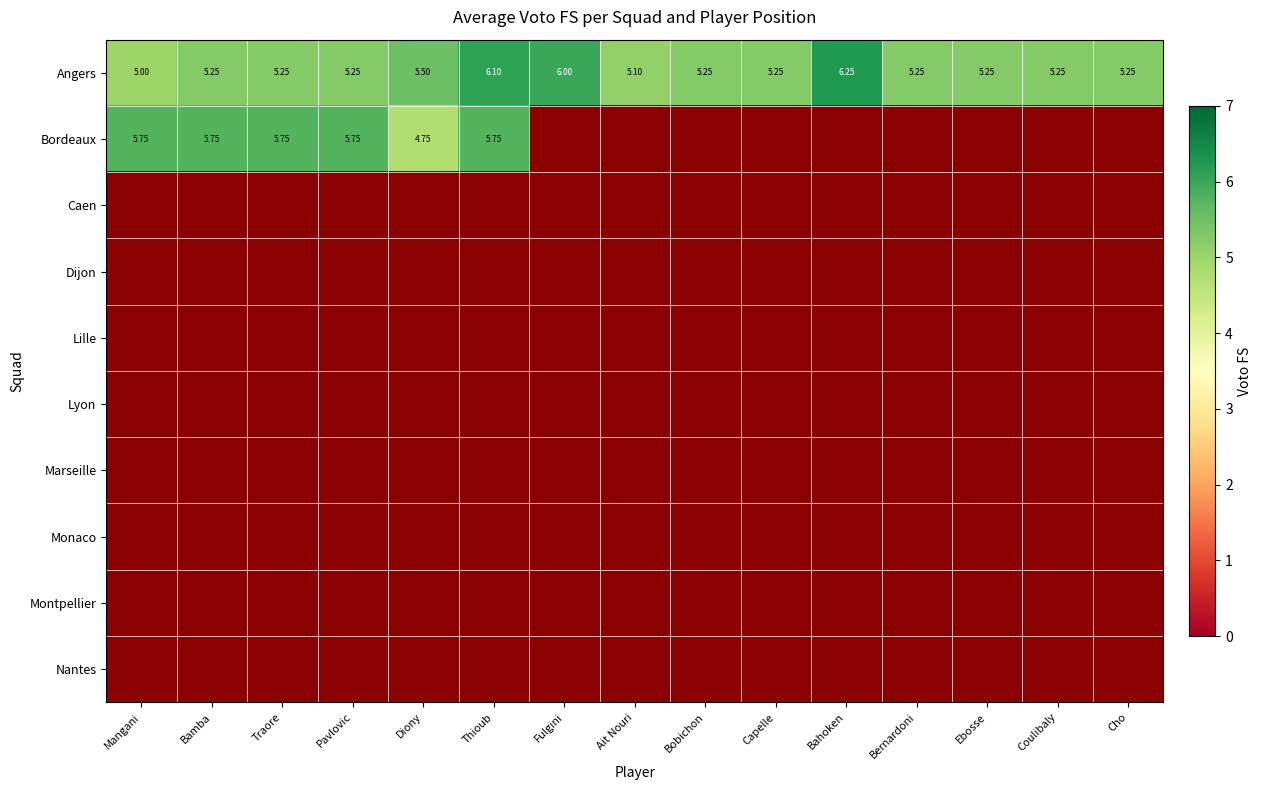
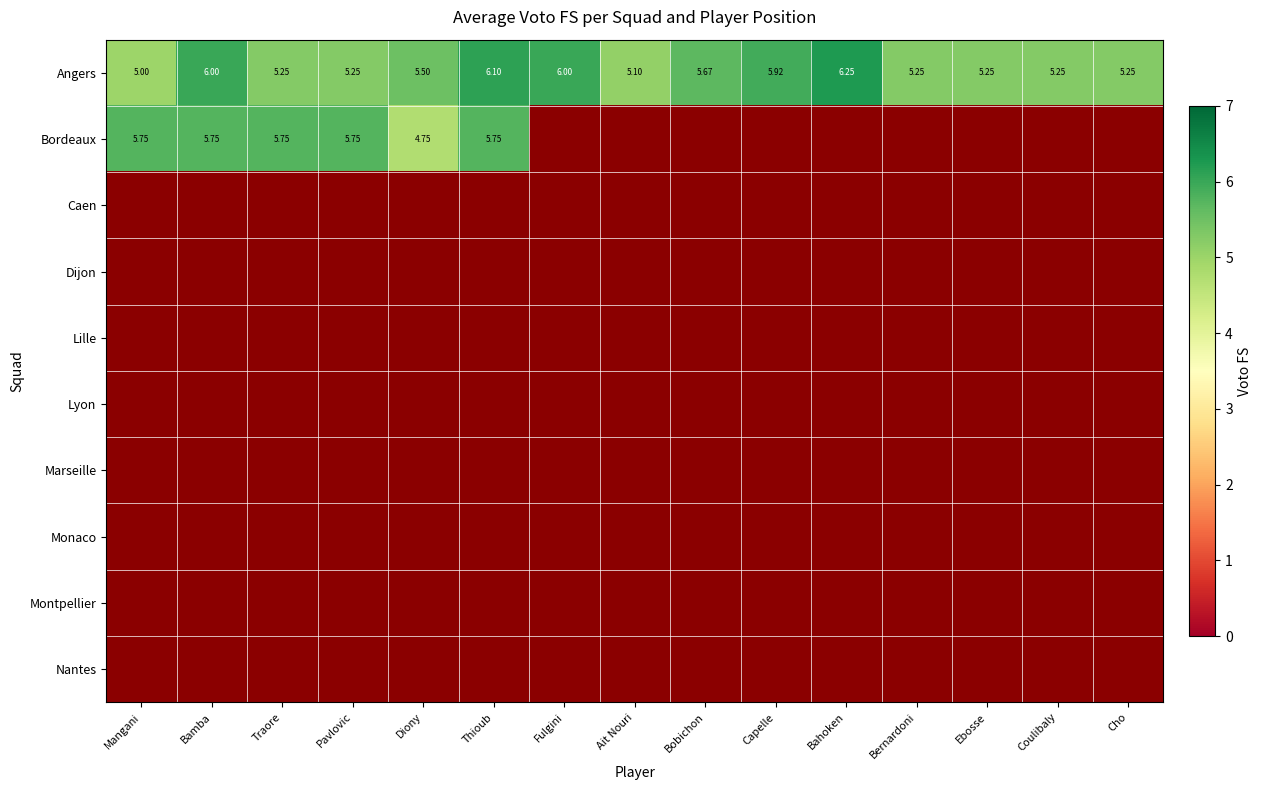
  {
    "Angers": {
      "Mangani": 5.00,
-     "Bamba": 5.25,
+     "Bamba": 6.00,
      "Traore": 5.25,
      "Pavlovic": 5.25,
      "Diony": 5.50,
      "Thioub": 6.10,
      "Fulgini": 6.00,
      "Ait Nouri": 5.10,
-     "Bobichon": 5.25,
-     "Capelle": 5.25,
+     "Bobichon": 5.67,
+     "Capelle": 5.92,
      "Bahoken": 6.25,
      "Bernardoni": 5.25,
      "Ebosse": 5.25,
      "Coulibaly": 5.25,
      "Cho": 5.25
    },
    "Bordeaux": {
      "Mangani": 5.75,
      "Bamba": 5.75,
      "Traore": 5.75,
      "Pavlovic": 5.75,
      "Diony": 4.75,
      "Thioub": 5.75
    }
  }
